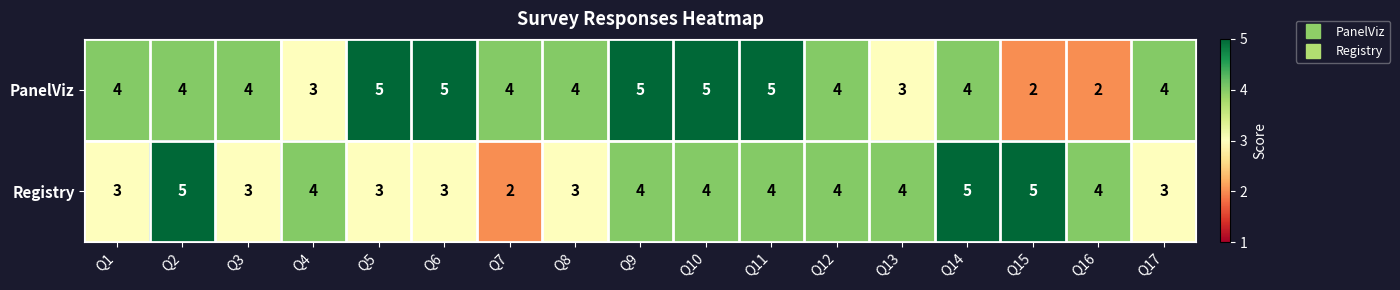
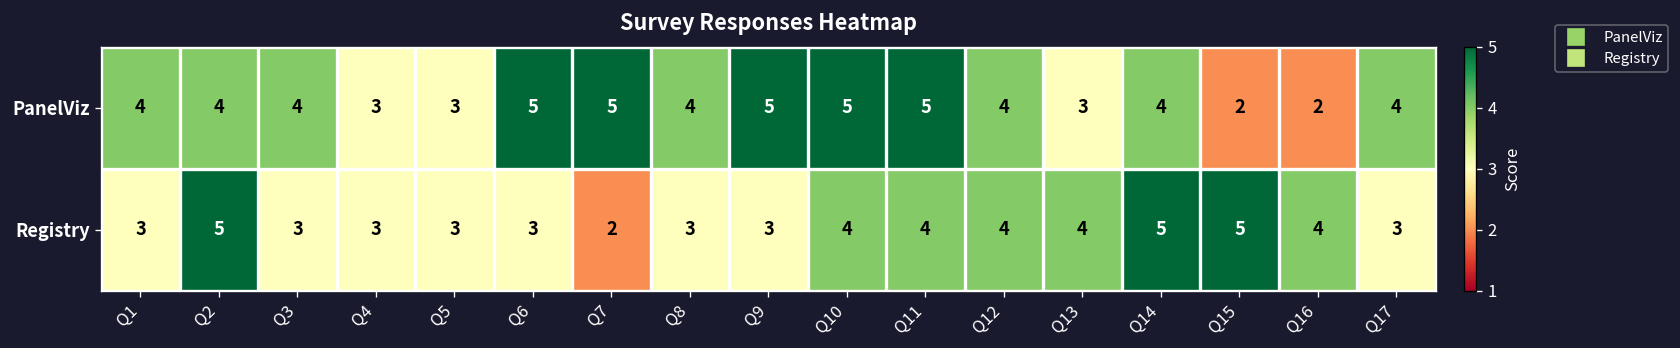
  {
    "PanelViz": {
      "Q1": 4,
      "Q2": 4,
      "Q3": 4,
      "Q4": 3,
-     "Q5": 5,
+     "Q5": 3,
      "Q6": 5,
-     "Q7": 4,
+     "Q7": 5,
      "Q8": 4,
      "Q9": 5,
      "Q10": 5,
      "Q11": 5,
      "Q12": 4,
      "Q13": 3,
      "Q14": 4,
      "Q15": 2,
      "Q16": 2,
      "Q17": 4
    },
    "Registry": {
      "Q1": 3,
      "Q2": 5,
      "Q3": 3,
-     "Q4": 4,
+     "Q4": 3,
      "Q5": 3,
      "Q6": 3,
      "Q7": 2,
      "Q8": 3,
-     "Q9": 4,
+     "Q9": 3,
      "Q10": 4,
      "Q11": 4,
      "Q12": 4,
      "Q13": 4,
      "Q14": 5,
      "Q15": 5,
      "Q16": 4,
      "Q17": 3
    }
  }
